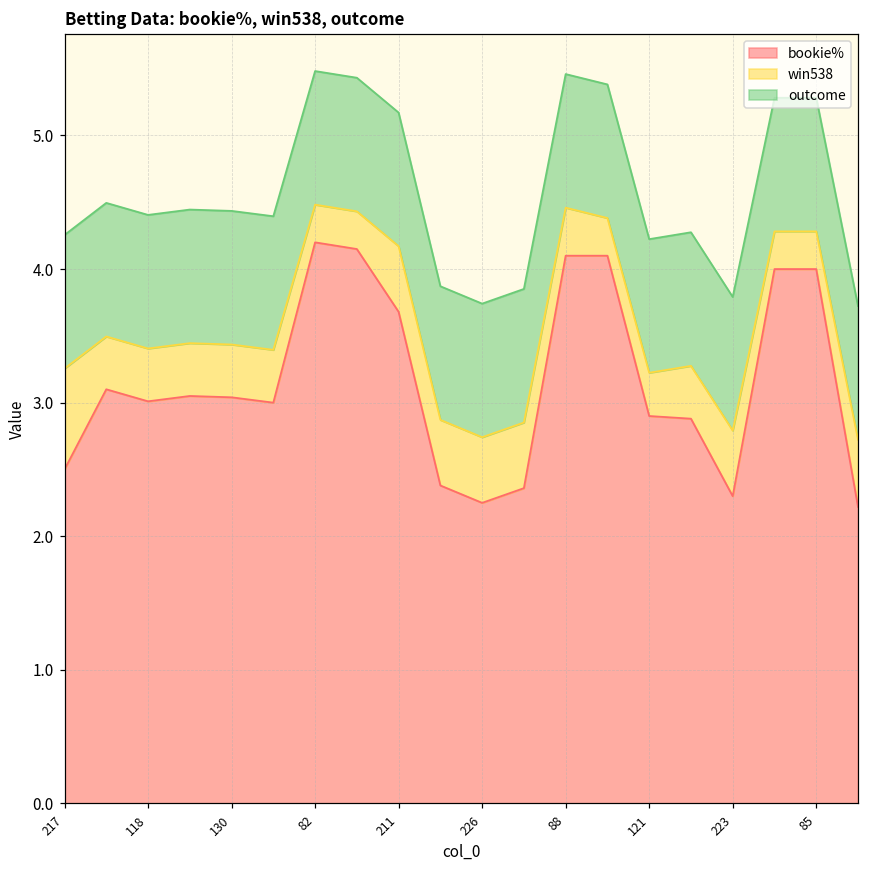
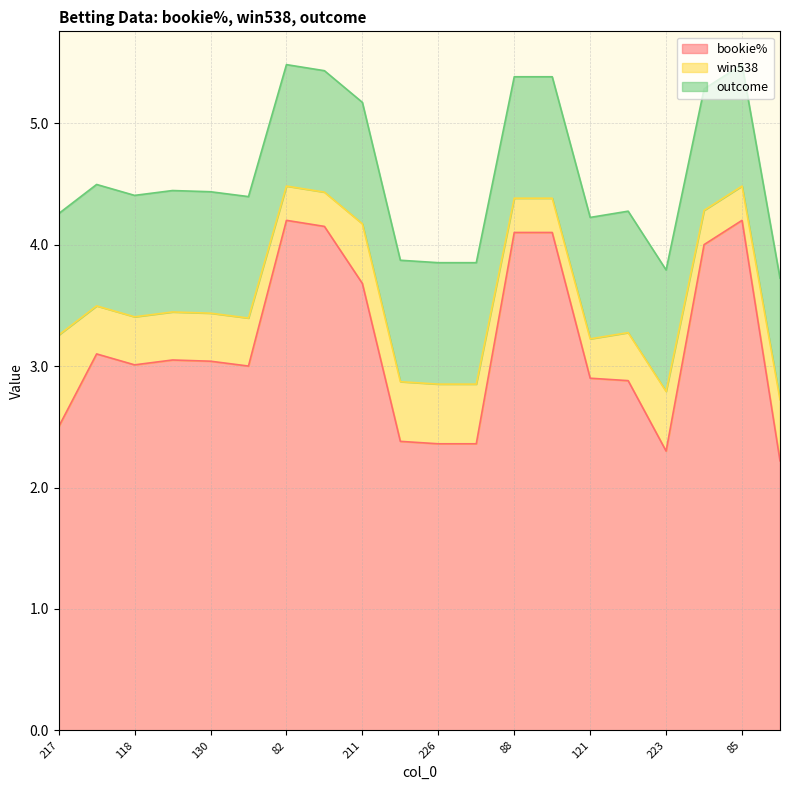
  {
    "bookie%": {
      "217": 2.50,
      "118": 3.01,
      "130": 3.04,
      "82": 4.20,
      "211": 3.68,
-     "226": 2.25,
+     "226": 2.36,
      "88": 4.10,
      "121": 2.90,
      "223": 2.30,
-     "85": 4.0
+     "85": 4.2
    },
    "win538": {
      "217": 0.76,
      "118": 0.40,
      "130": 0.40,
      "82": 0.28,
      "211": 0.49,
      "226": 0.49,
-     "88": 0.36,
+     "88": 0.28,
      "121": 0.32,
      "223": 0.49,
      "85": 0.28
    },
    "outcome": {
      "217": 1.00,
      "118": 1.00,
      "130": 1.00,
      "82": 1.00,
      "211": 1.00,
      "226": 1.00,
      "88": 1.00,
      "121": 1.00,
      "223": 1.00
    }
  }
